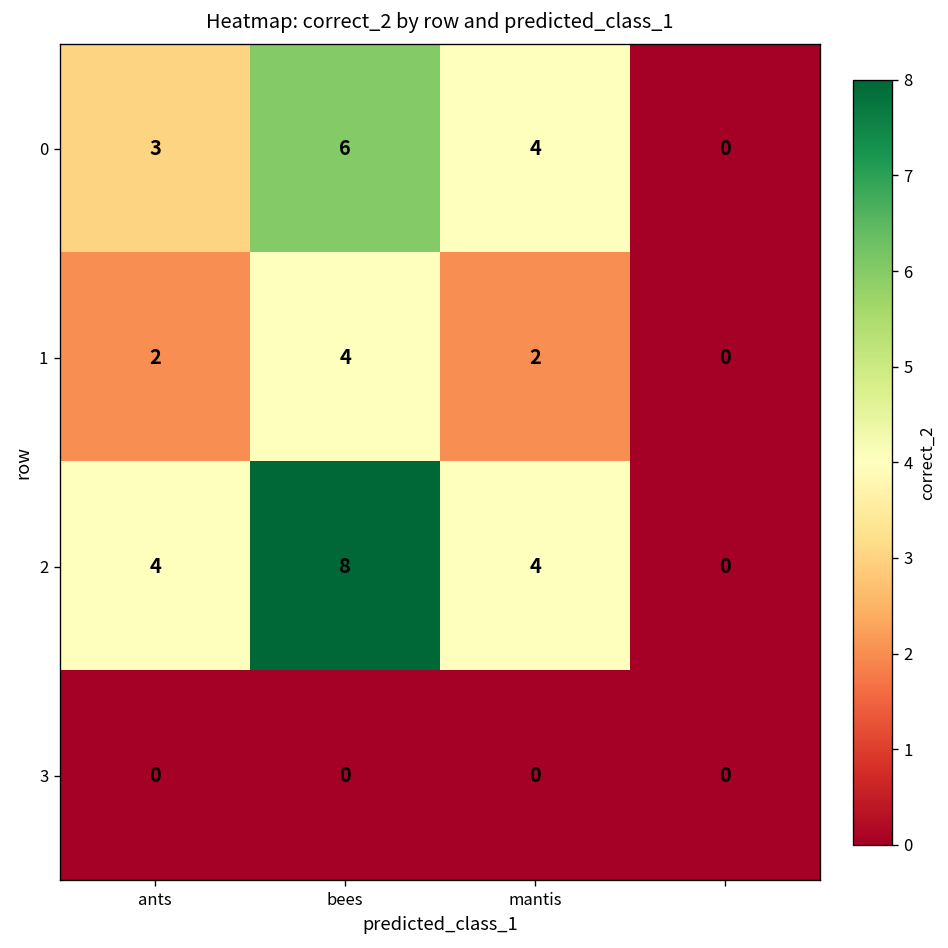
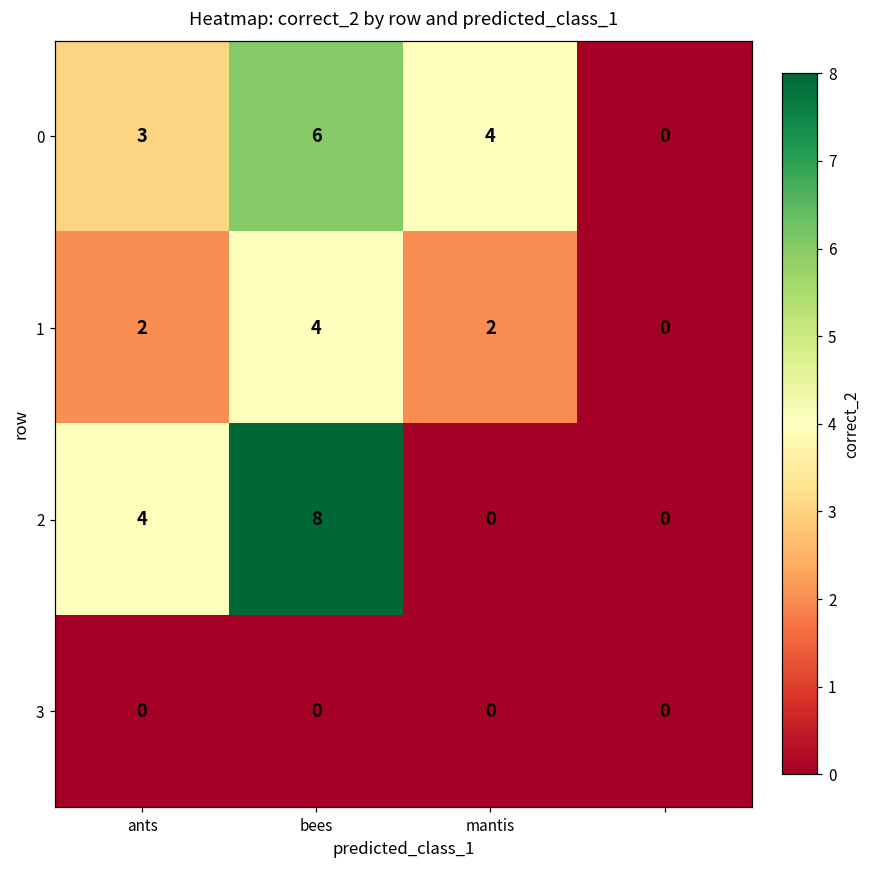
  {
    "0": {
      "ants": 3,
      "bees": 6,
      "mantis": 4
    },
    "1": {
      "ants": 2,
      "bees": 4,
      "mantis": 2
    },
    "2": {
      "ants": 4,
      "bees": 8,
-     "mantis": 4
+     "mantis": 0
    },
    "3": {
      "ants": 0,
      "bees": 0,
      "mantis": 0
    }
  }
